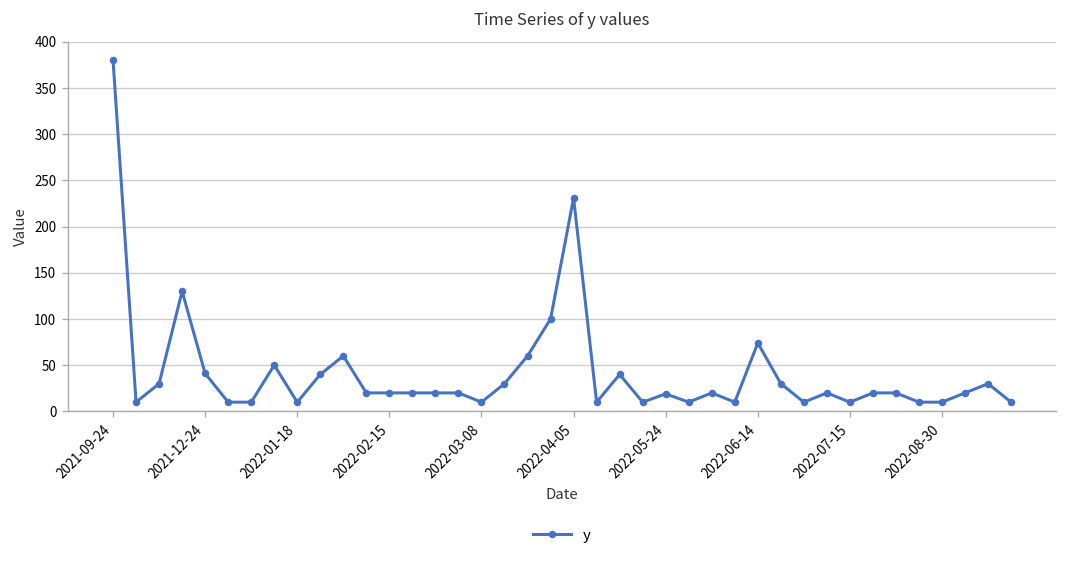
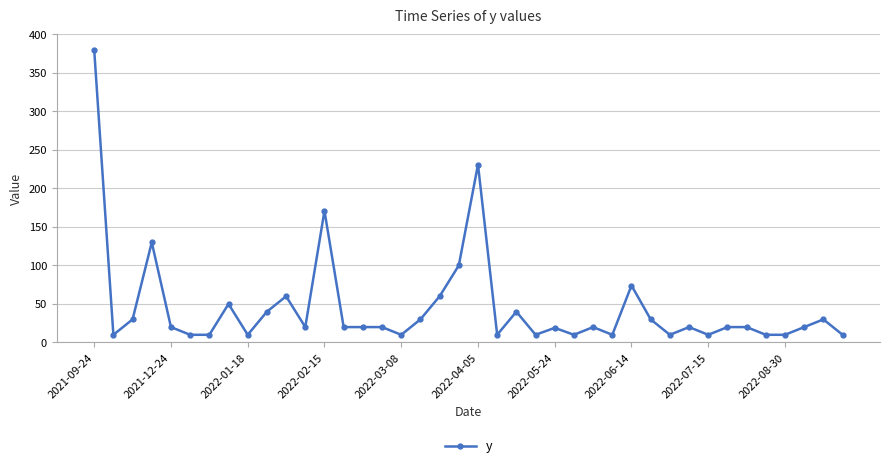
  {
    "2021-09-24": 380,
-   "2021-12-24": 40,
+   "2021-12-24": 20,
    "2022-01-18": 10,
-   "2022-02-15": 20,
+   "2022-02-15": 170,
    "2022-03-08": 10,
    "2022-04-05": 230,
    "2022-05-24": 20,
    "2022-06-14": 70,
    "2022-07-15": 10,
    "2022-08-30": 10
  }
